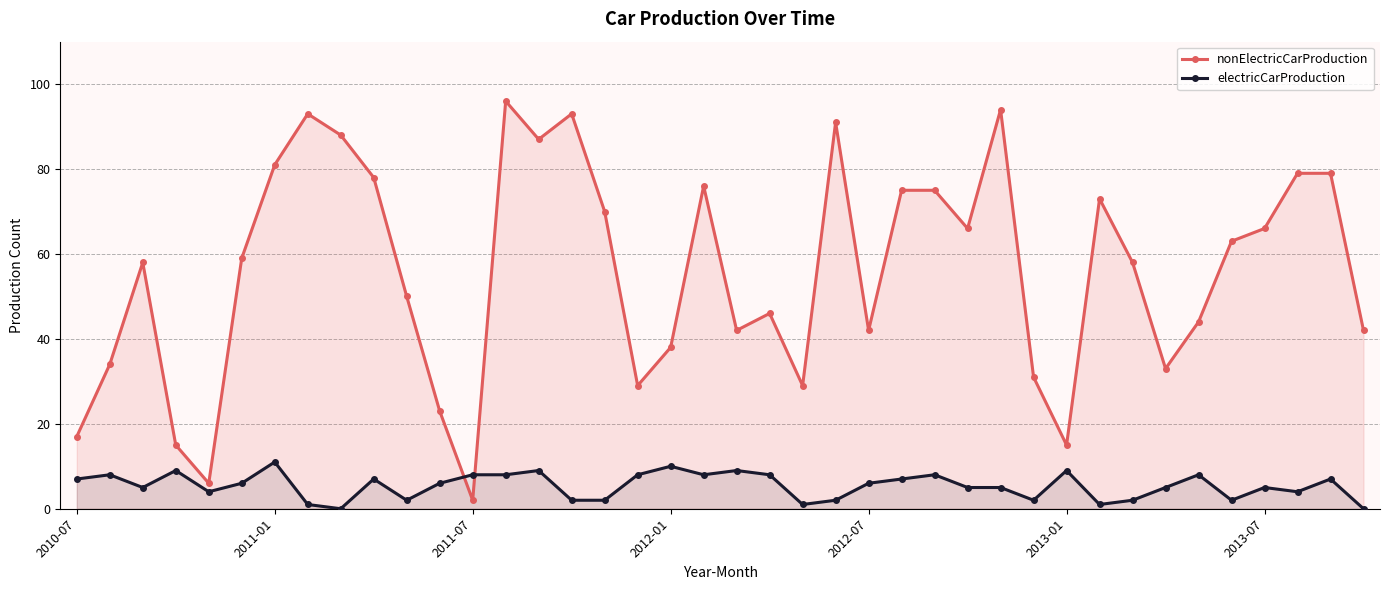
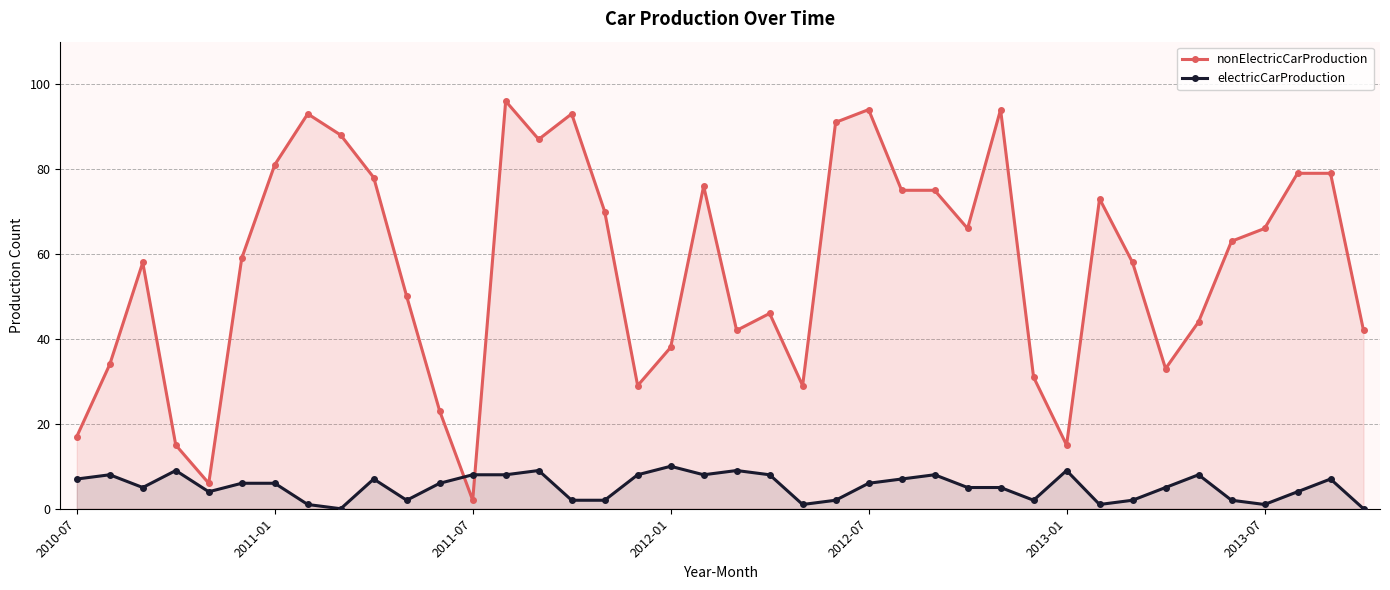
  {
    "nonElectricCarProduction": {
      "2010-07": 17,
      "2011-01": 81,
      "2011-07": 2,
      "2012-01": 38,
-     "2012-07": 42,
+     "2012-07": 94,
      "2013-01": 15,
      "2013-07": 66
    },
    "electricCarProduction": {
      "2010-07": 7,
-     "2011-01": 11,
+     "2011-01": 6,
      "2011-07": 8,
      "2012-01": 10,
      "2012-07": 6,
      "2013-01": 9,
-     "2013-07": 5
+     "2013-07": 1
    }
  }
